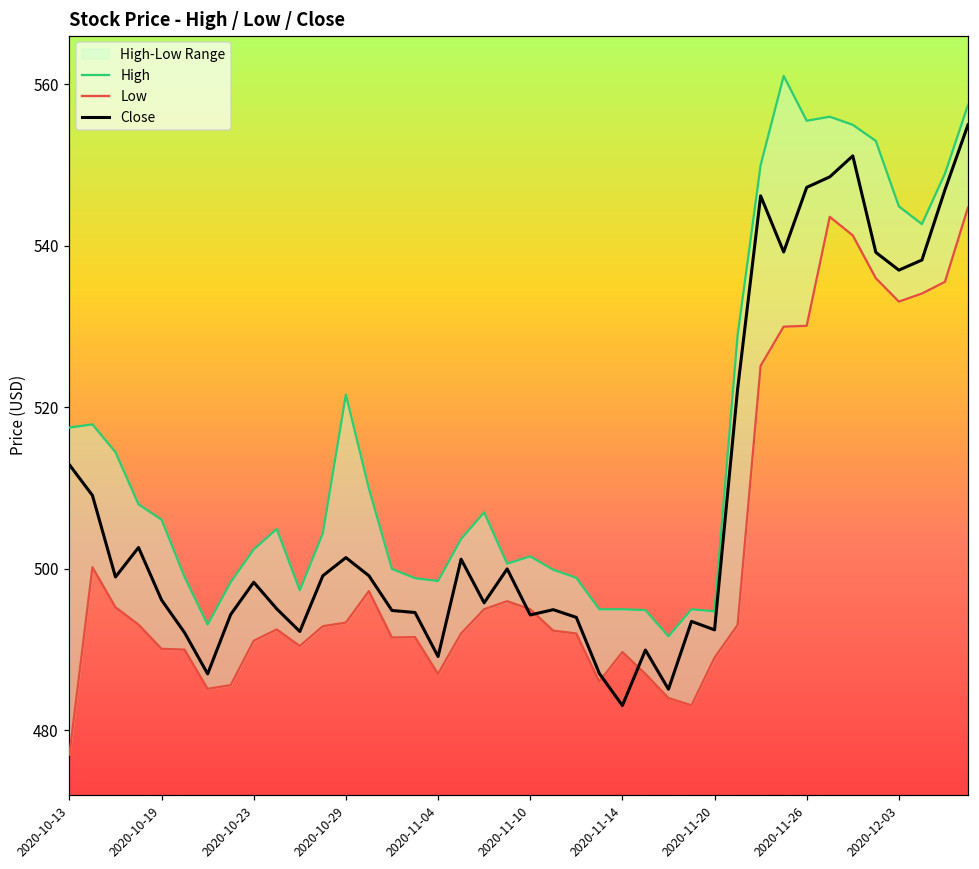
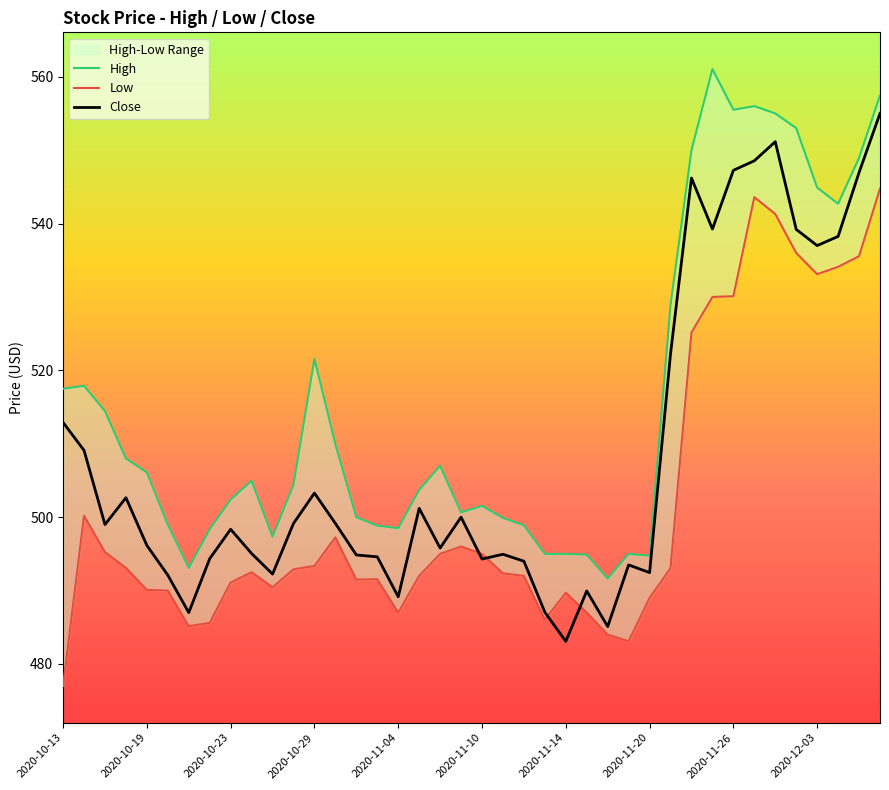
  {
    "High-Low Range": {
      "2020-10-13": 518,
      "2020-10-19": 506,
      "2020-10-23": 502,
      "2020-10-29": 522,
      "2020-11-04": 499,
      "2020-11-10": 502,
      "2020-11-14": 495,
      "2020-11-20": 495,
      "2020-11-26": 556,
      "2020-12-03": 545
    },
    "Low": {
      "2020-10-13": 477,
      "2020-10-19": 490,
      "2020-10-23": 491,
      "2020-10-29": 493,
      "2020-11-04": 487,
      "2020-11-10": 495,
      "2020-11-14": 490,
      "2020-11-20": 489,
      "2020-11-26": 530,
      "2020-12-03": 533
    },
    "Close": {
      "2020-10-13": 513,
      "2020-10-19": 496,
      "2020-10-23": 498,
-     "2020-10-29": 501,
+     "2020-10-29": 503,
      "2020-11-04": 489,
      "2020-11-10": 494,
      "2020-11-14": 483,
      "2020-11-20": 492,
      "2020-11-26": 547,
      "2020-12-03": 537
    }
  }
